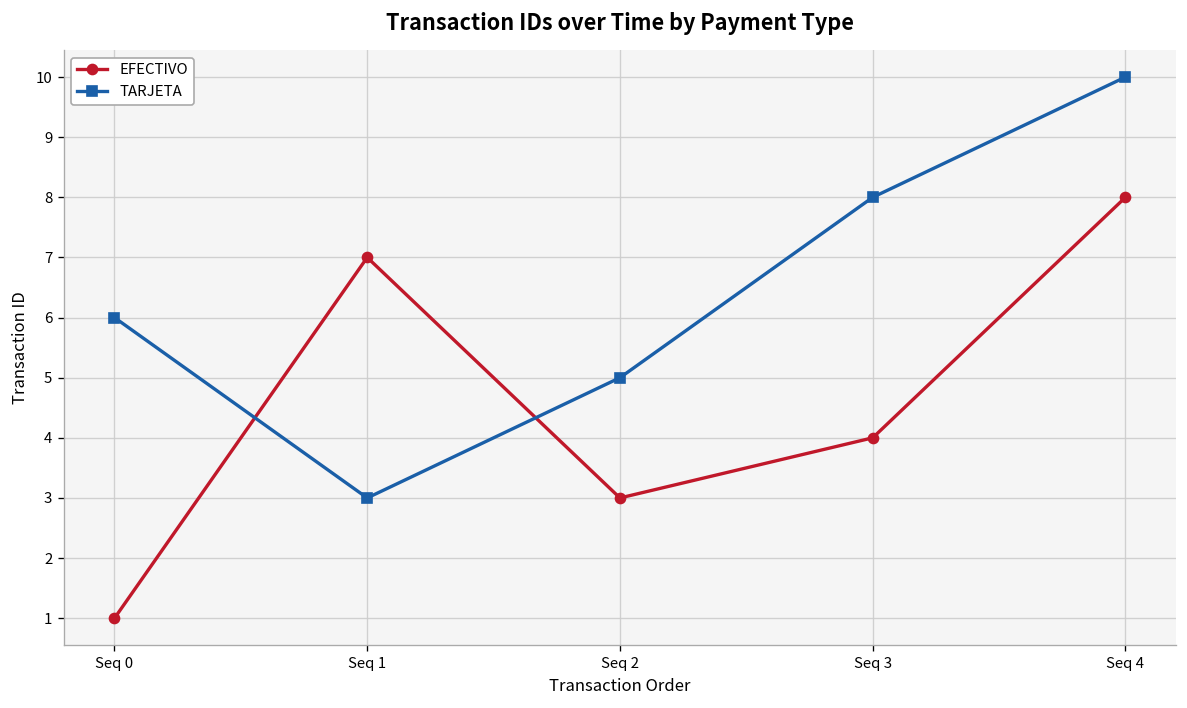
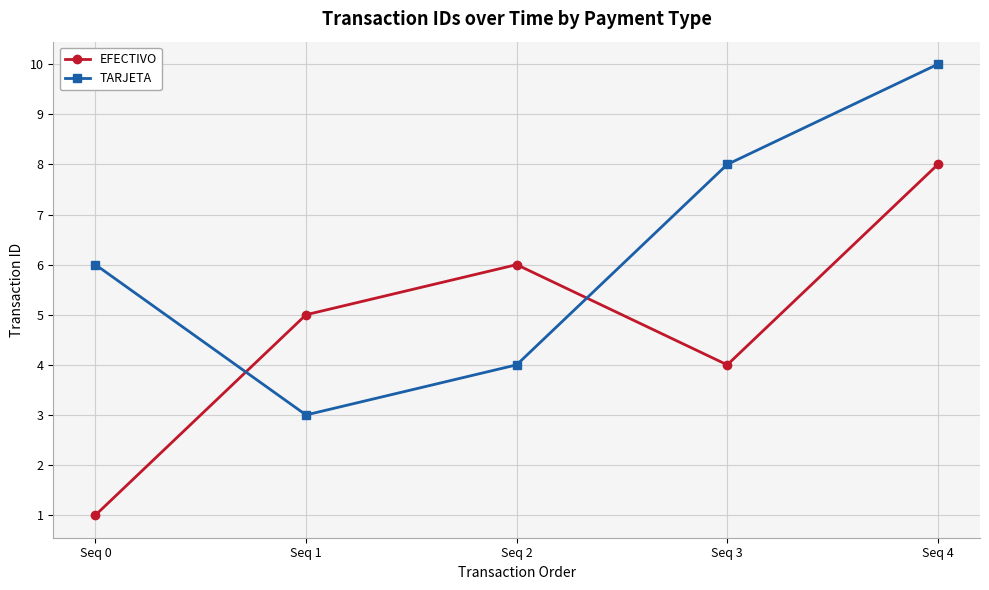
  {
    "EFECTIVO": {
      "Seq 0": 1,
-     "Seq 1": 7,
-     "Seq 2": 3,
+     "Seq 1": 5,
+     "Seq 2": 6,
      "Seq 3": 4,
      "Seq 4": 8
    },
    "TARJETA": {
      "Seq 0": 6,
      "Seq 1": 3,
-     "Seq 2": 5,
+     "Seq 2": 4,
      "Seq 3": 8,
      "Seq 4": 10
    }
  }
